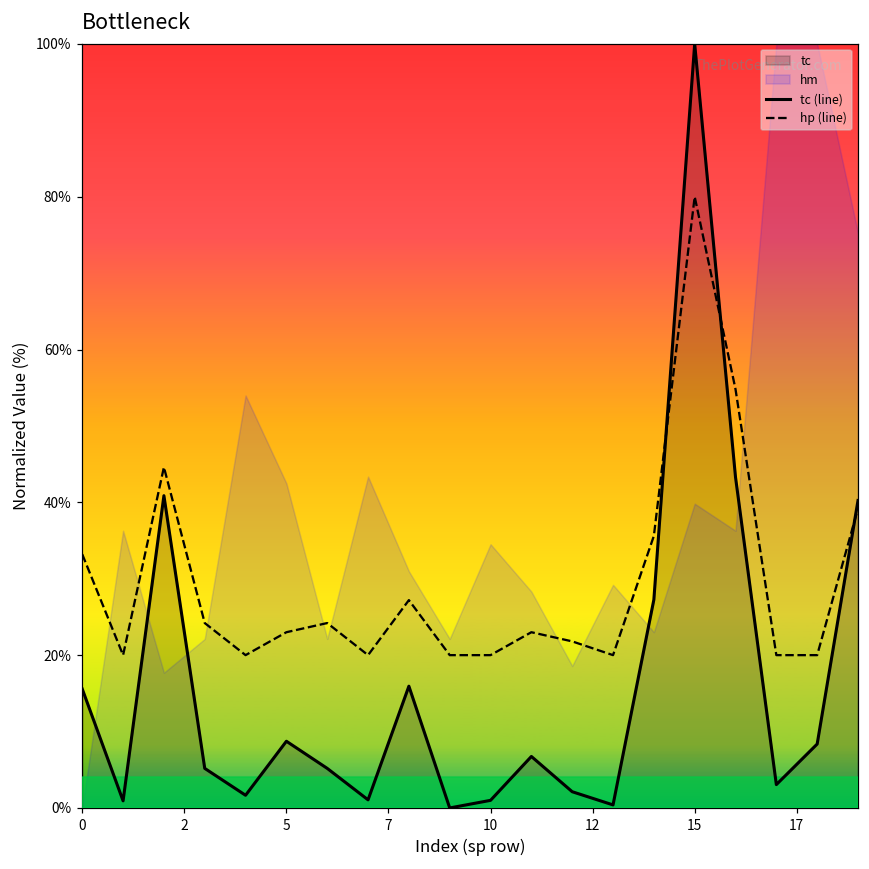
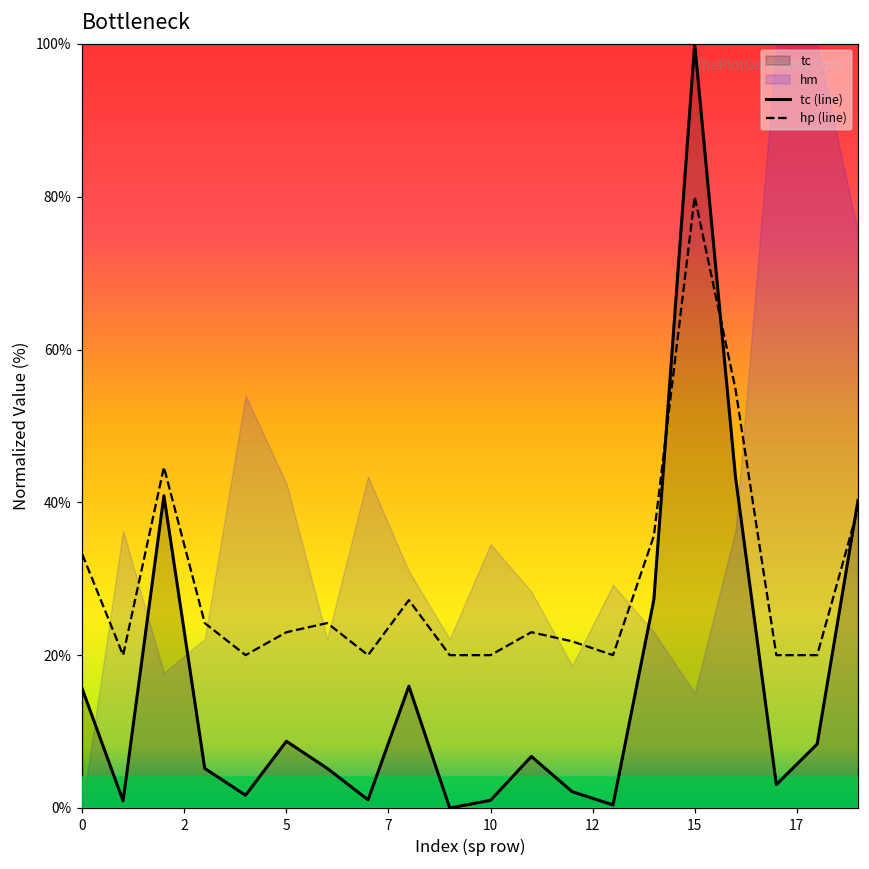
  {
    "hm": {
      "5": "42%",
      "10": "35%",
-     "15": "40%"
+     "15": "15%"
    }
  }
